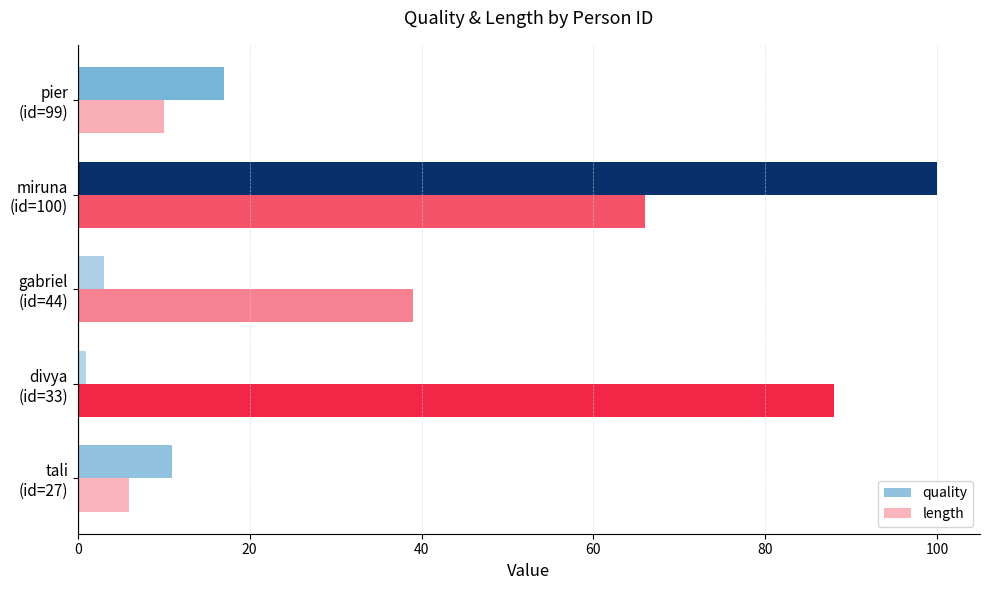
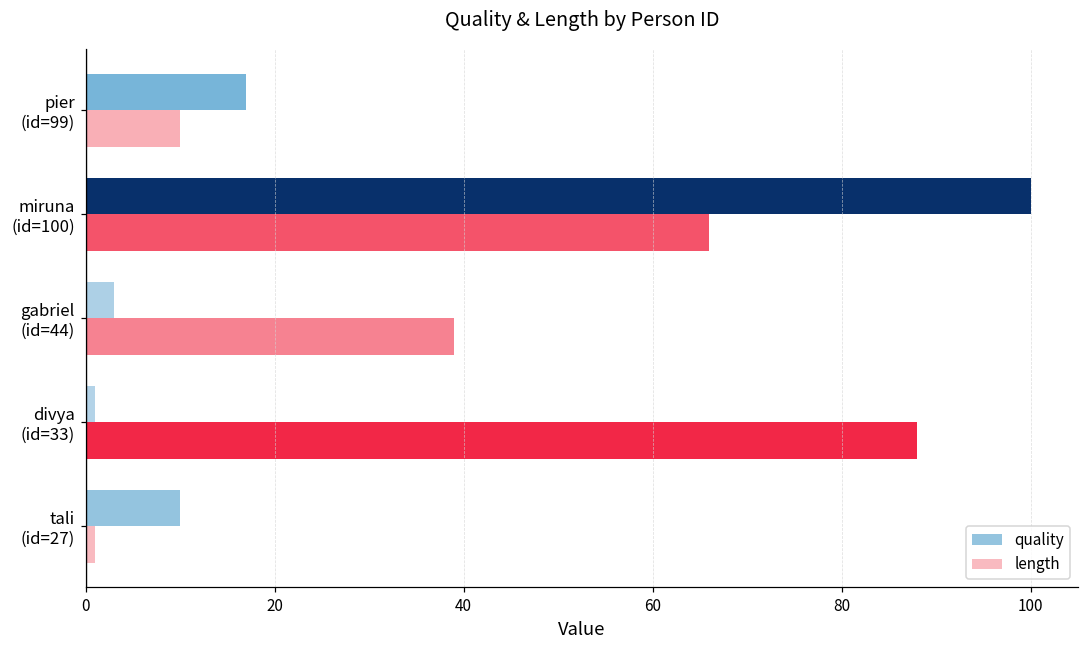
  {
    "quality": {
      "pier (id=99)": 17,
      "miruna (id=100)": 100,
      "gabriel (id=44)": 3,
      "divya (id=33)": 1,
-     "tali (id=27)": 11
+     "tali (id=27)": 10
    },
    "length": {
      "pier (id=99)": 10,
      "miruna (id=100)": 66,
      "gabriel (id=44)": 39,
      "divya (id=33)": 88,
-     "tali (id=27)": 6
+     "tali (id=27)": 1
    }
  }
